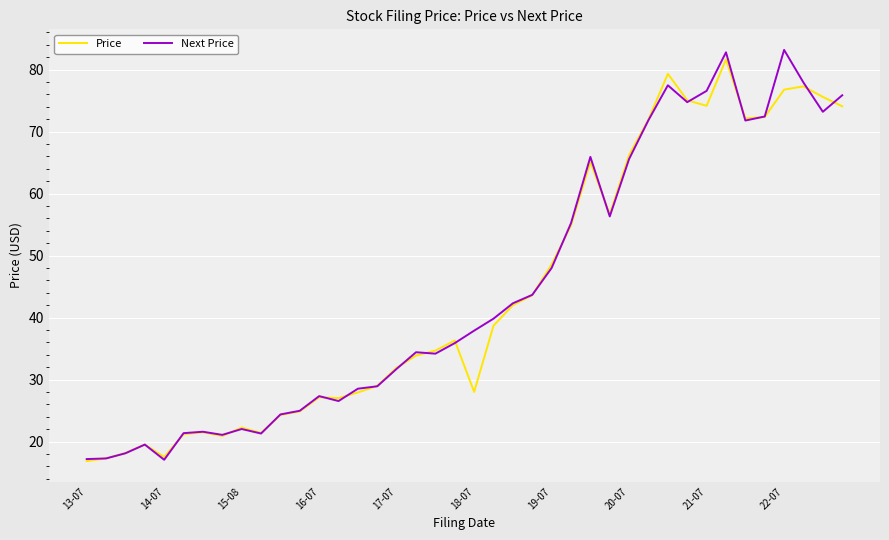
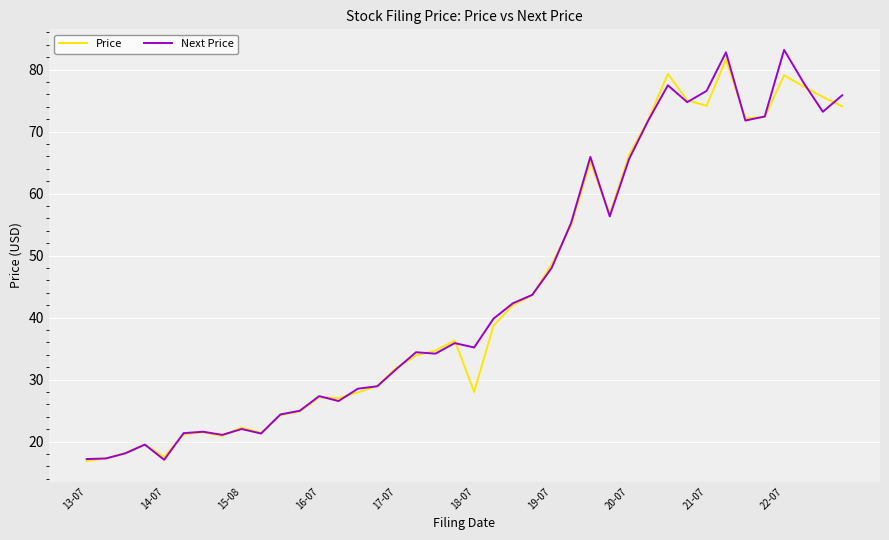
  {
    "Price": {
      "14-07": 18,
      "18-07": 28,
      "19-07": 49,
      "20-07": 66,
      "21-07": 74,
-     "22-07": 77
+     "22-07": 79
    },
    "Next Price": {
      "14-07": 17,
-     "18-07": 38,
+     "18-07": 35,
      "19-07": 48,
      "20-07": 66,
      "21-07": 77,
      "22-07": 83
    }
  }
